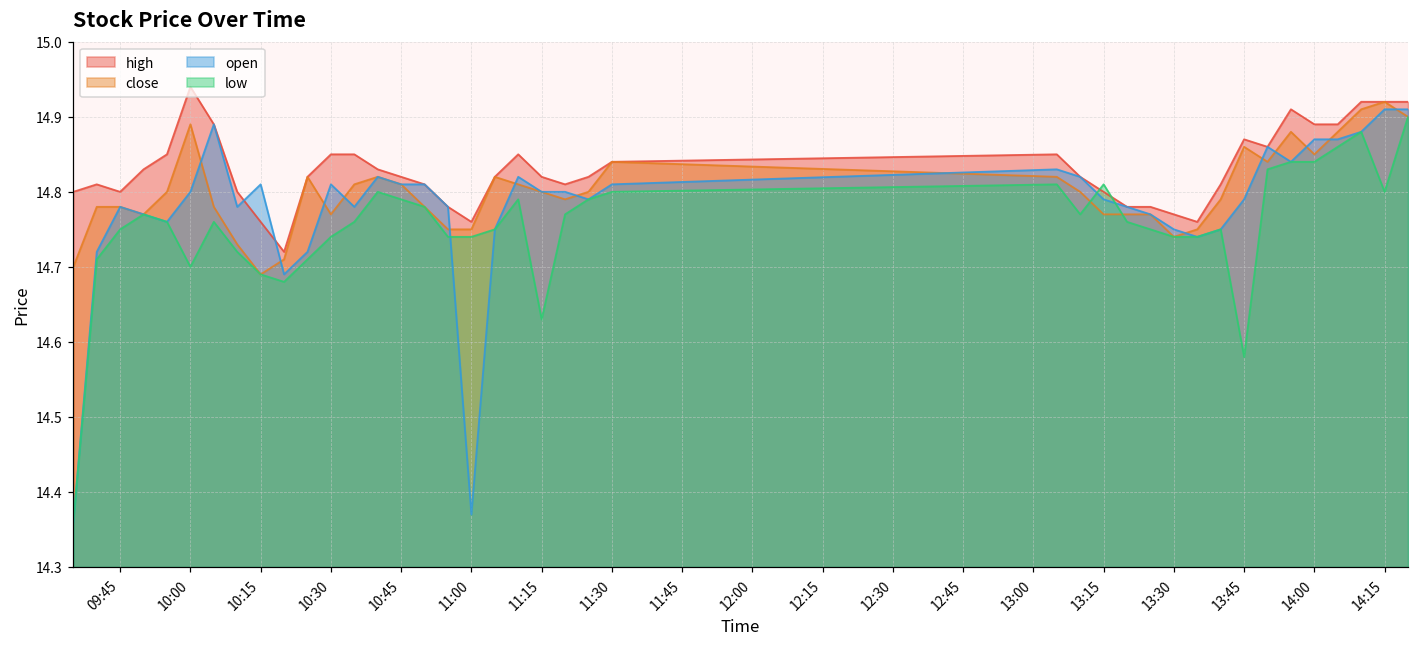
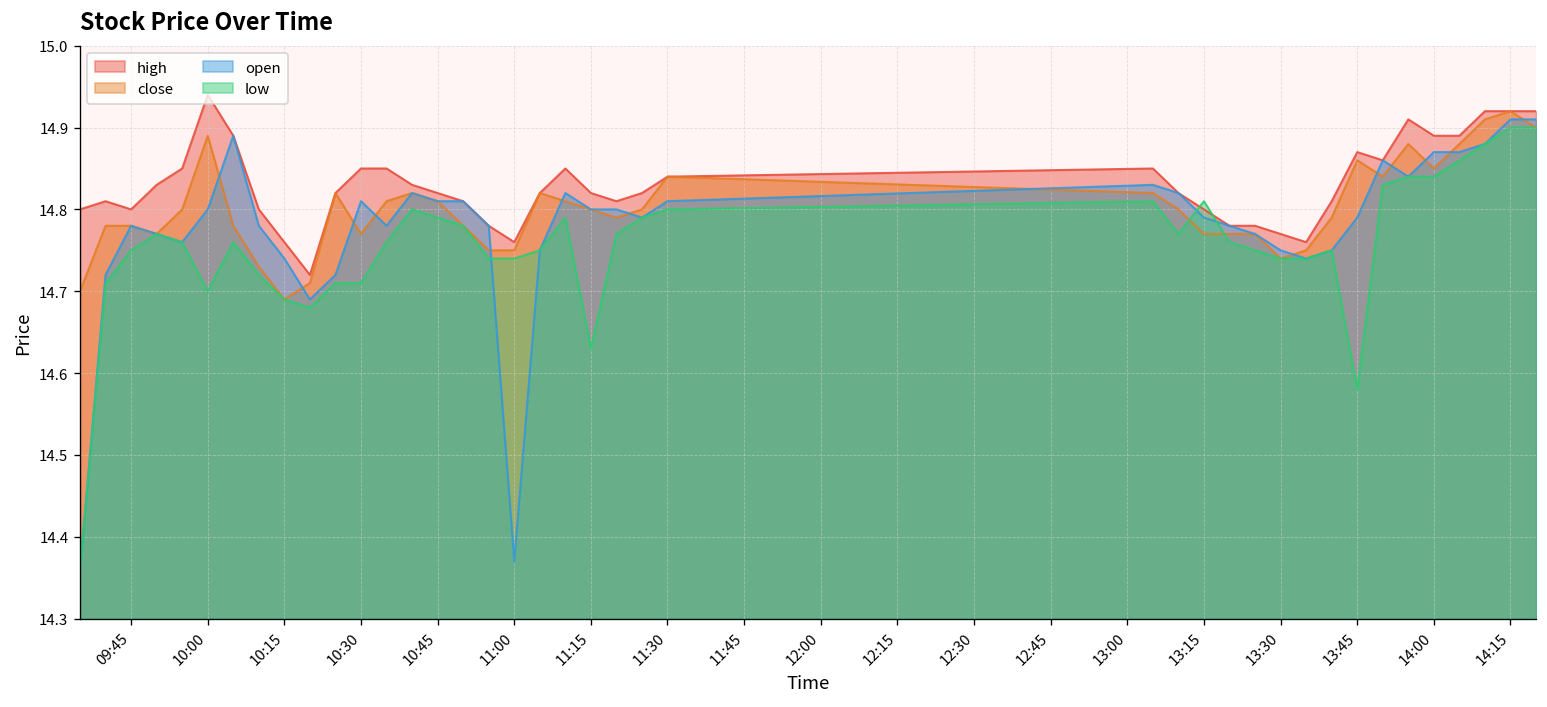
  {
    "open": {
      "10:00": 14.80,
-     "10:15": 14.81,
+     "10:15": 14.74,
      "10:30": 14.81,
      "11:00": 14.37,
      "11:30": 14.81,
      "13:15": 14.79,
      "13:30": 14.75,
      "13:45": 14.79,
      "14:00": 14.87,
      "14:15": 14.91
    },
    "low": {
      "09:45": 14.75,
      "10:00": 14.70,
-     "10:30": 14.74,
+     "10:30": 14.71,
      "10:45": 14.79,
      "11:00": 14.74,
      "11:15": 14.63,
      "11:30": 14.80,
      "13:15": 14.81,
      "13:45": 14.58,
      "14:00": 14.84,
-     "14:15": 14.8
+     "14:15": 14.9
    }
  }
